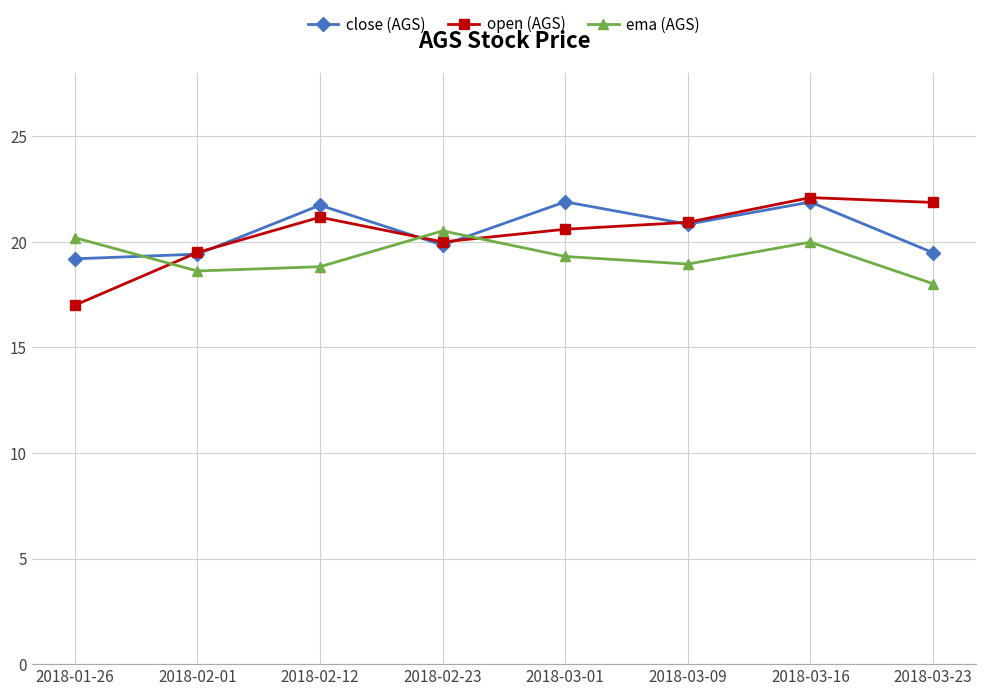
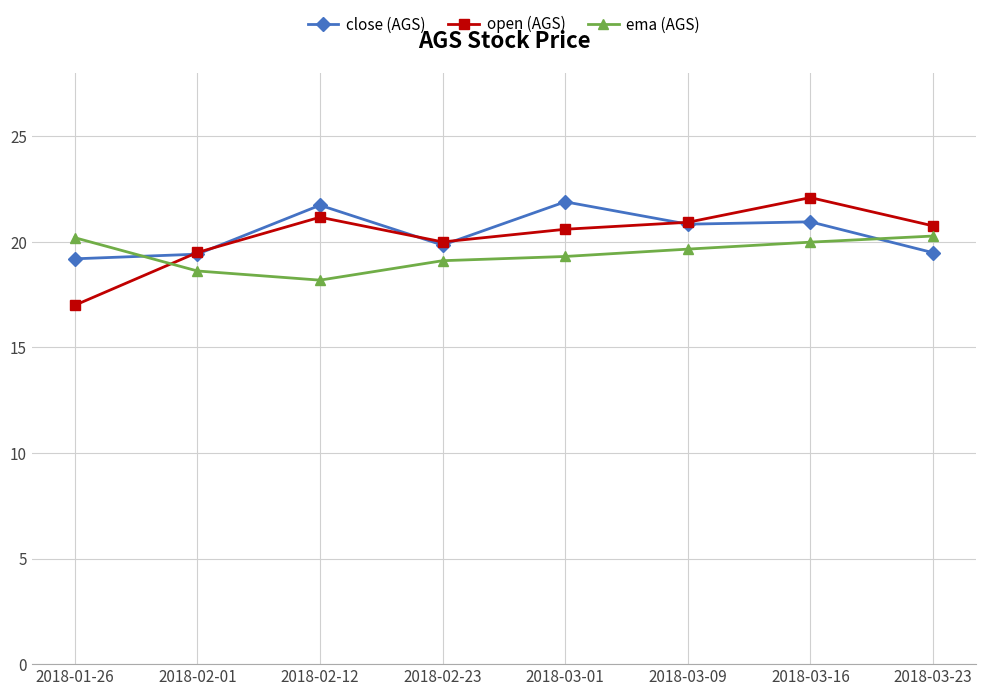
  {
    "close (AGS)": {
      "2018-01-26": 19.2,
      "2018-02-12": 21.7,
      "2018-02-23": 19.9,
      "2018-03-01": 21.9,
-     "2018-03-16": 21.9,
+     "2018-03-16": 21.0,
      "2018-03-23": 19.5
    },
    "open (AGS)": {
      "2018-01-26": 17.0,
      "2018-02-12": 21.2,
      "2018-02-23": 20.0,
      "2018-03-01": 20.6,
      "2018-03-16": 22.1,
-     "2018-03-23": 21.9
+     "2018-03-23": 20.8
    },
    "ema (AGS)": {
      "2018-01-26": 20.2,
      "2018-02-01": 18.6,
-     "2018-02-12": 18.8,
-     "2018-02-23": 20.5,
+     "2018-02-12": 18.2,
+     "2018-02-23": 19.1,
      "2018-03-01": 19.3,
-     "2018-03-09": 19.0,
+     "2018-03-09": 19.7,
      "2018-03-16": 20.0,
-     "2018-03-23": 18.0
+     "2018-03-23": 20.3
    }
  }
